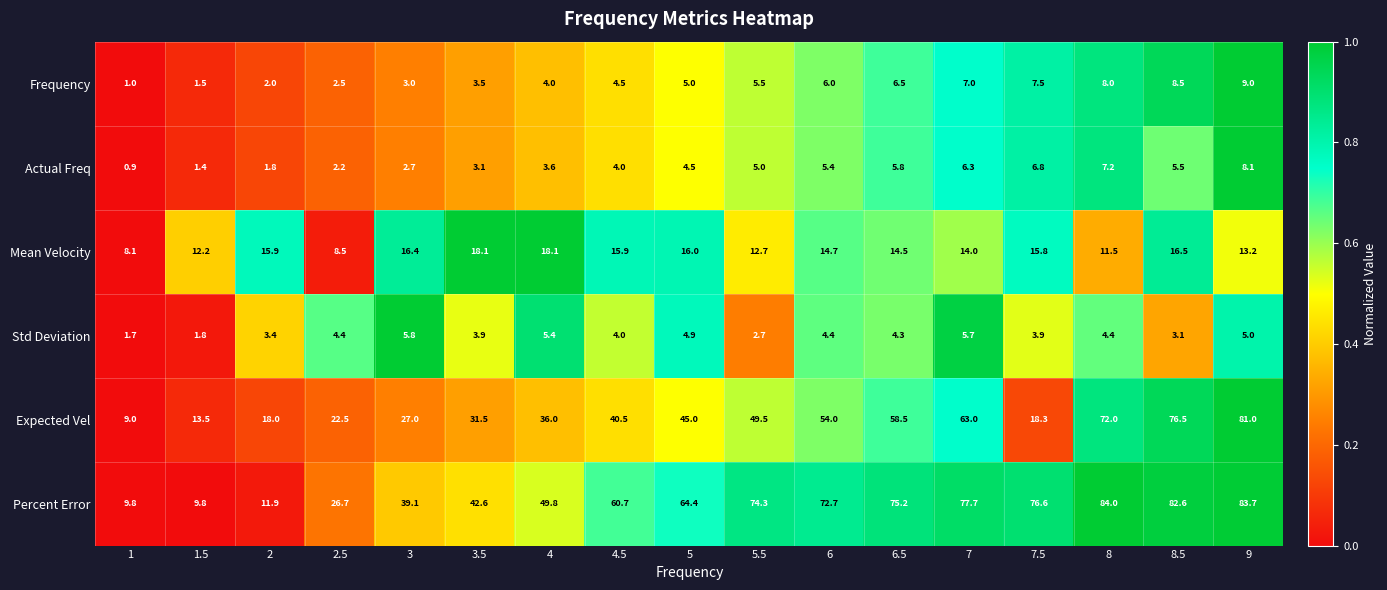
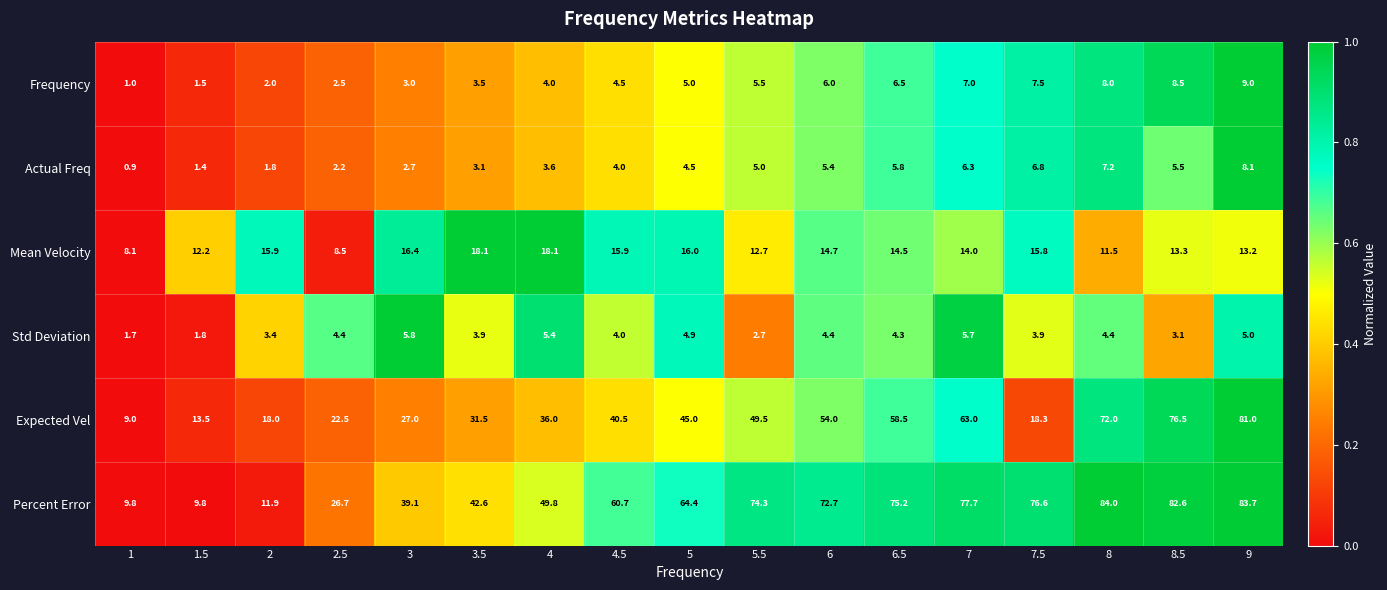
  {
    "Frequency": {
      "1": 1.0,
      "1.5": 1.5,
      "2": 2.0,
      "2.5": 2.5,
      "3": 3.0,
      "3.5": 3.5,
      "4": 4.0,
      "4.5": 4.5,
      "5": 5.0,
      "5.5": 5.5,
      "6": 6.0,
      "6.5": 6.5,
      "7": 7.0,
      "7.5": 7.5,
      "8": 8.0,
      "8.5": 8.5,
      "9": 9.0
    },
    "Actual Freq": {
      "1": 0.9,
      "1.5": 1.4,
      "2": 1.8,
      "2.5": 2.2,
      "3": 2.7,
      "3.5": 3.1,
      "4": 3.6,
      "4.5": 4.0,
      "5": 4.5,
      "5.5": 5.0,
      "6": 5.4,
      "6.5": 5.8,
      "7": 6.3,
      "7.5": 6.8,
      "8": 7.2,
      "8.5": 5.5,
      "9": 8.1
    },
    "Mean Velocity": {
      "1": 8.1,
      "1.5": 12.2,
      "2": 15.9,
      "2.5": 8.5,
      "3": 16.4,
      "3.5": 18.1,
      "4": 18.1,
      "4.5": 15.9,
      "5": 16.0,
      "5.5": 12.7,
      "6": 14.7,
      "6.5": 14.5,
      "7": 14.0,
      "7.5": 15.8,
      "8": 11.5,
-     "8.5": 16.5,
+     "8.5": 13.3,
      "9": 13.2
    },
    "Std Deviation": {
      "1": 1.7,
      "1.5": 1.8,
      "2": 3.4,
      "2.5": 4.4,
      "3": 5.8,
      "3.5": 3.9,
      "4": 5.4,
      "4.5": 4.0,
      "5": 4.9,
      "5.5": 2.7,
      "6": 4.4,
      "6.5": 4.3,
      "7": 5.7,
      "7.5": 3.9,
      "8": 4.4,
      "8.5": 3.1,
      "9": 5.0
    },
    "Expected Vel": {
      "1": 9.0,
      "1.5": 13.5,
      "2": 18.0,
      "2.5": 22.5,
      "3": 27.0,
      "3.5": 31.5,
      "4": 36.0,
      "4.5": 40.5,
      "5": 45.0,
      "5.5": 49.5,
      "6": 54.0,
      "6.5": 58.5,
      "7": 63.0,
      "7.5": 18.3,
      "8": 72.0,
      "8.5": 76.5,
      "9": 81.0
    },
    "Percent Error": {
      "1": 9.8,
      "1.5": 9.8,
      "2": 11.9,
      "2.5": 26.7,
      "3": 39.1,
      "3.5": 42.6,
      "4": 49.8,
      "4.5": 60.7,
      "5": 64.4,
      "5.5": 74.3,
      "6": 72.7,
      "6.5": 75.2,
      "7": 77.7,
      "7.5": 76.6,
      "8": 84.0,
      "8.5": 82.6,
      "9": 83.7
    }
  }
